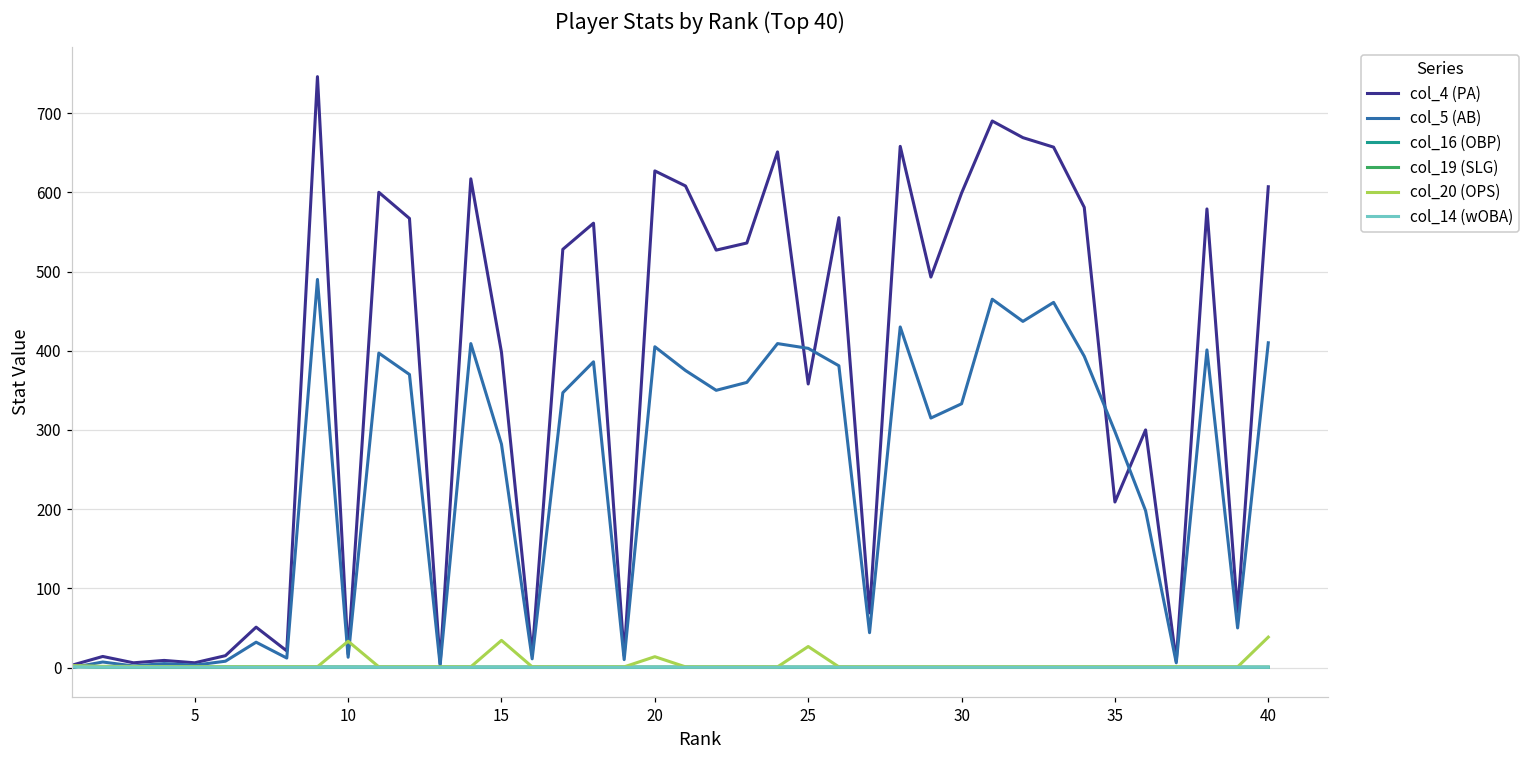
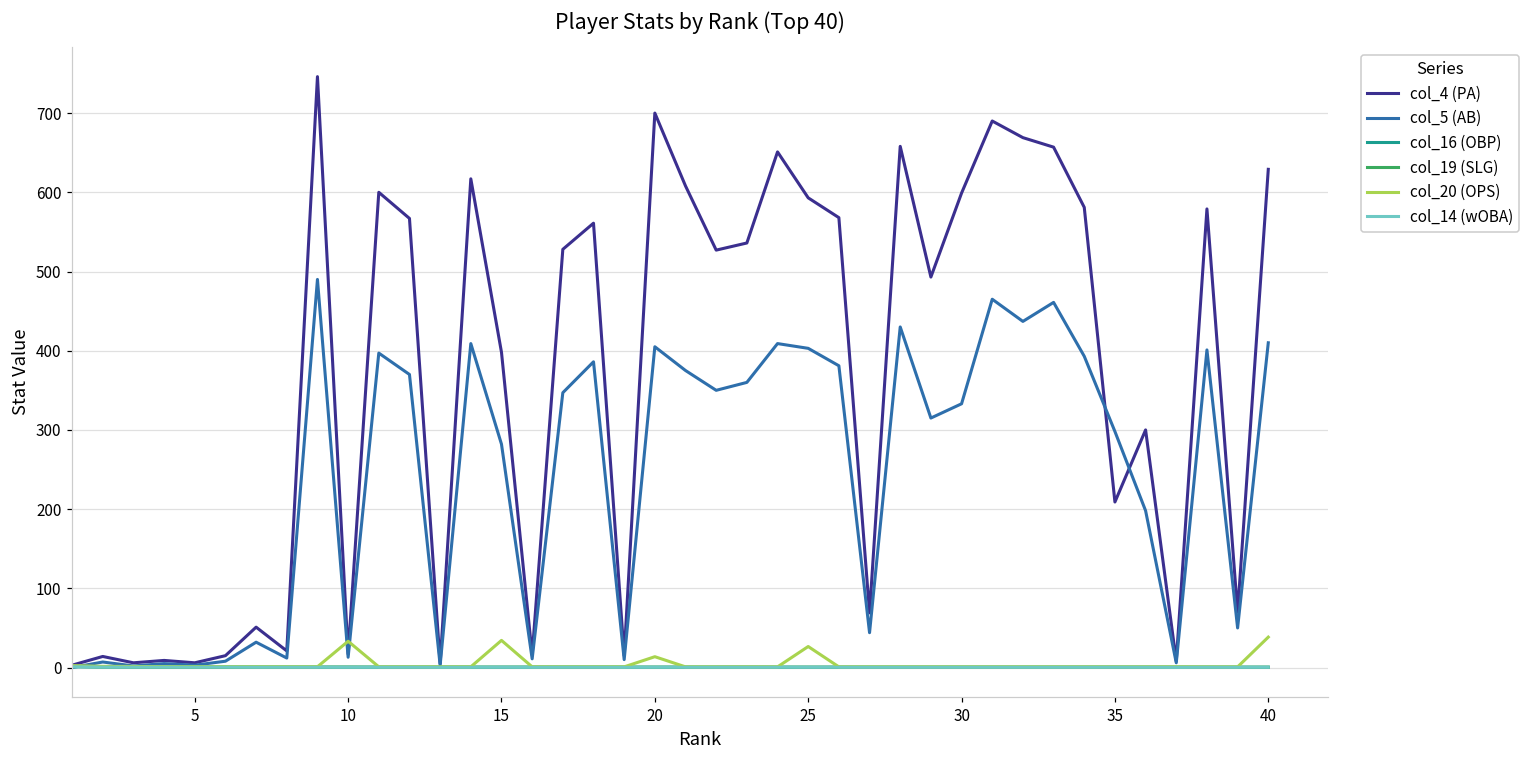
  {
    "col_4 (PA)": {
      "10": 20,
      "15": 400,
-     "20": 630,
-     "25": 360,
+     "20": 700,
+     "25": 590,
      "30": 600,
      "35": 210,
-     "40": 610
+     "40": 630
    },
    "col_20 (OPS)": {
      "10": 30,
      "15": 30,
      "20": 10,
      "25": 30,
      "40": 40
    }
  }
